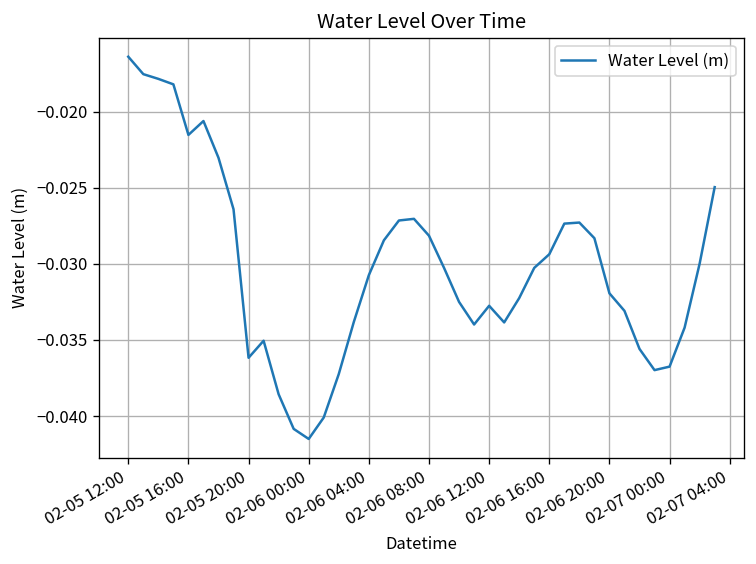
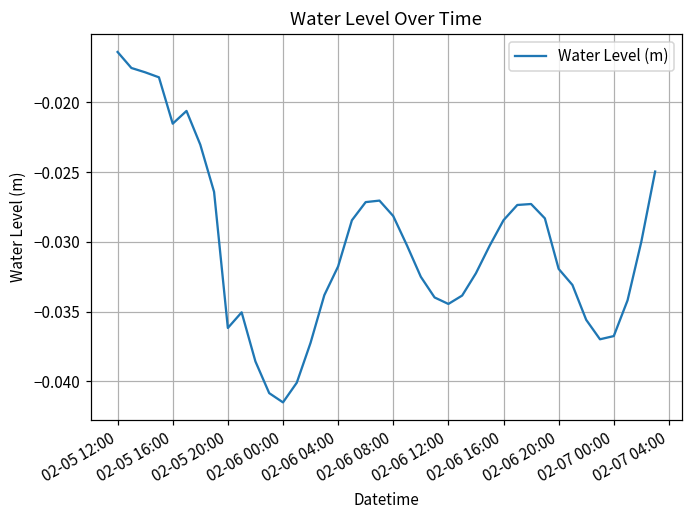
  {
    "02-05 12:00": -0.0164,
    "02-05 16:00": -0.0215,
    "02-05 20:00": -0.0362,
    "02-06 00:00": -0.0415,
-   "02-06 04:00": -0.0307,
+   "02-06 04:00": -0.0318,
    "02-06 08:00": -0.0282,
-   "02-06 12:00": -0.0328,
-   "02-06 16:00": -0.0294,
+   "02-06 12:00": -0.0344,
+   "02-06 16:00": -0.0284,
    "02-06 20:00": -0.0319,
    "02-07 00:00": -0.0367
  }
